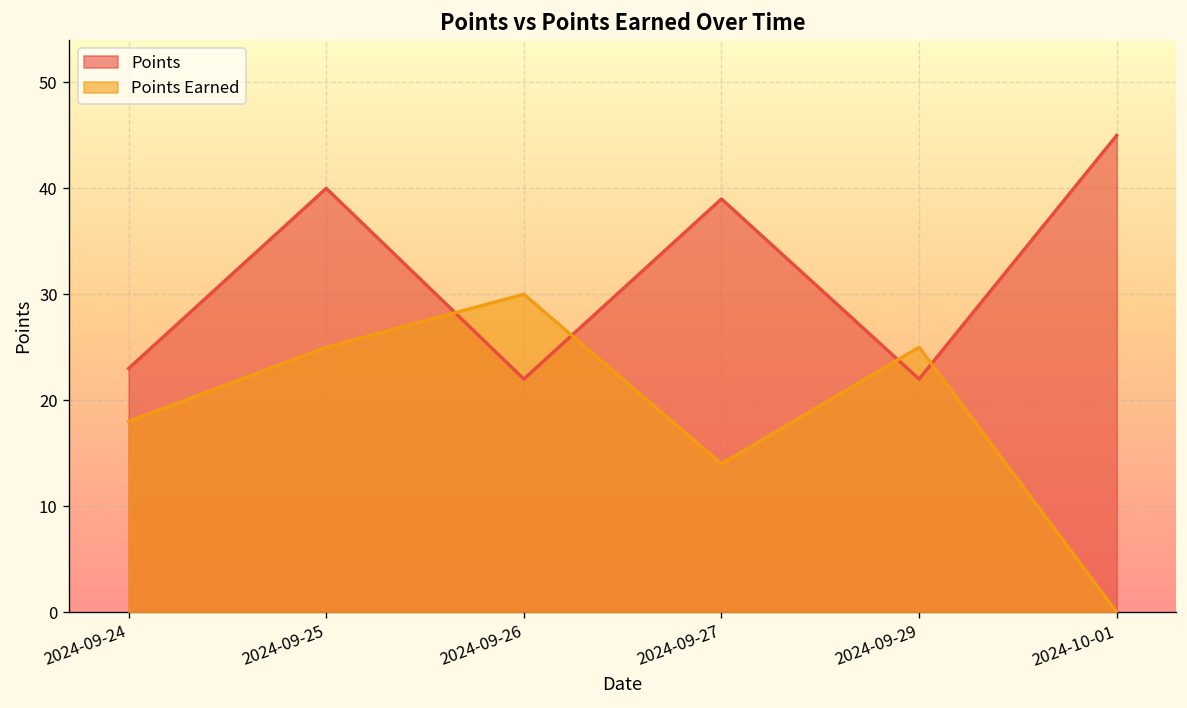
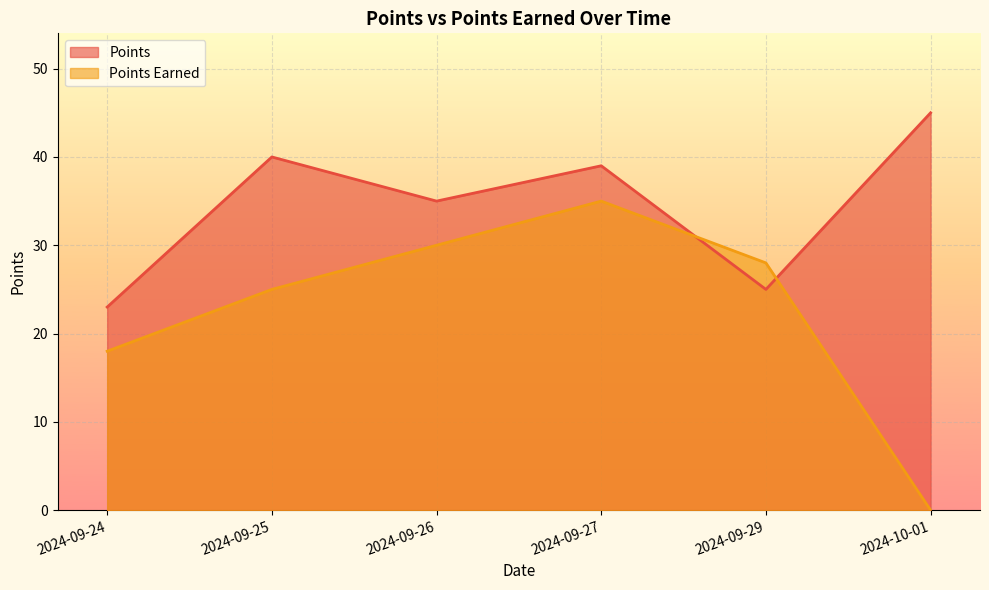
  {
    "Points": {
      "2024-09-24": 23,
      "2024-09-25": 40,
-     "2024-09-26": 22,
+     "2024-09-26": 35,
      "2024-09-27": 39,
-     "2024-09-29": 22,
+     "2024-09-29": 25,
      "2024-10-01": 45
    },
    "Points Earned": {
      "2024-09-24": 18,
      "2024-09-25": 25,
      "2024-09-26": 30,
-     "2024-09-27": 14,
-     "2024-09-29": 25,
+     "2024-09-27": 35,
+     "2024-09-29": 28,
      "2024-10-01": 0
    }
  }
